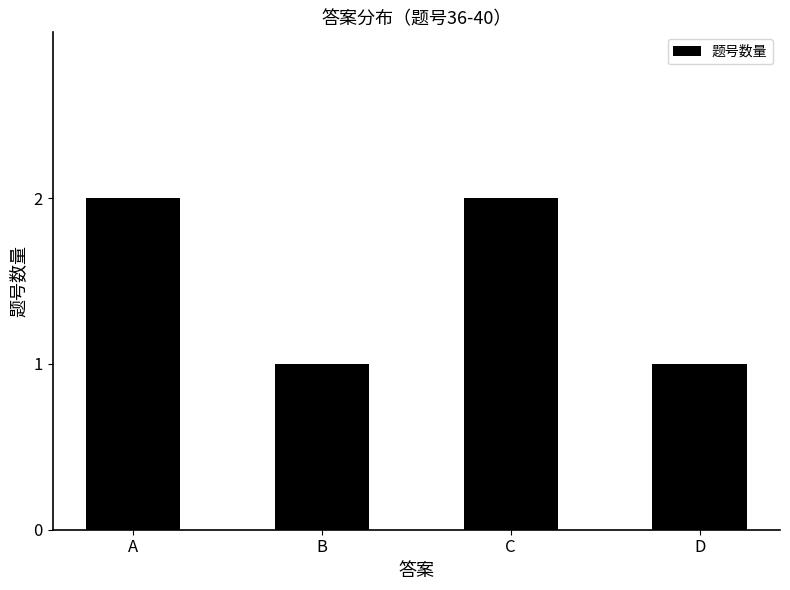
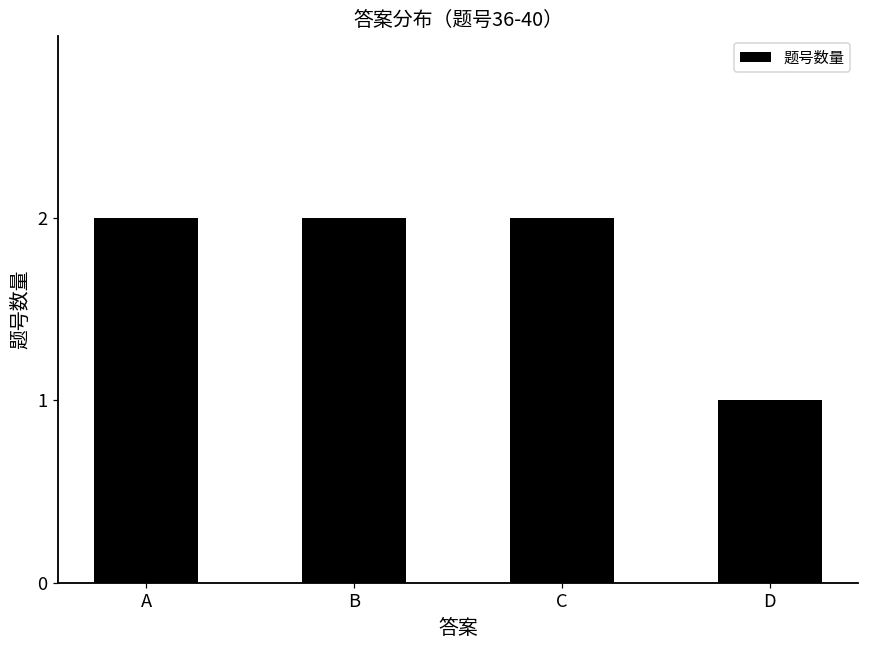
  {
    "A": 2,
-   "B": 1,
+   "B": 2,
    "C": 2,
    "D": 1
  }
